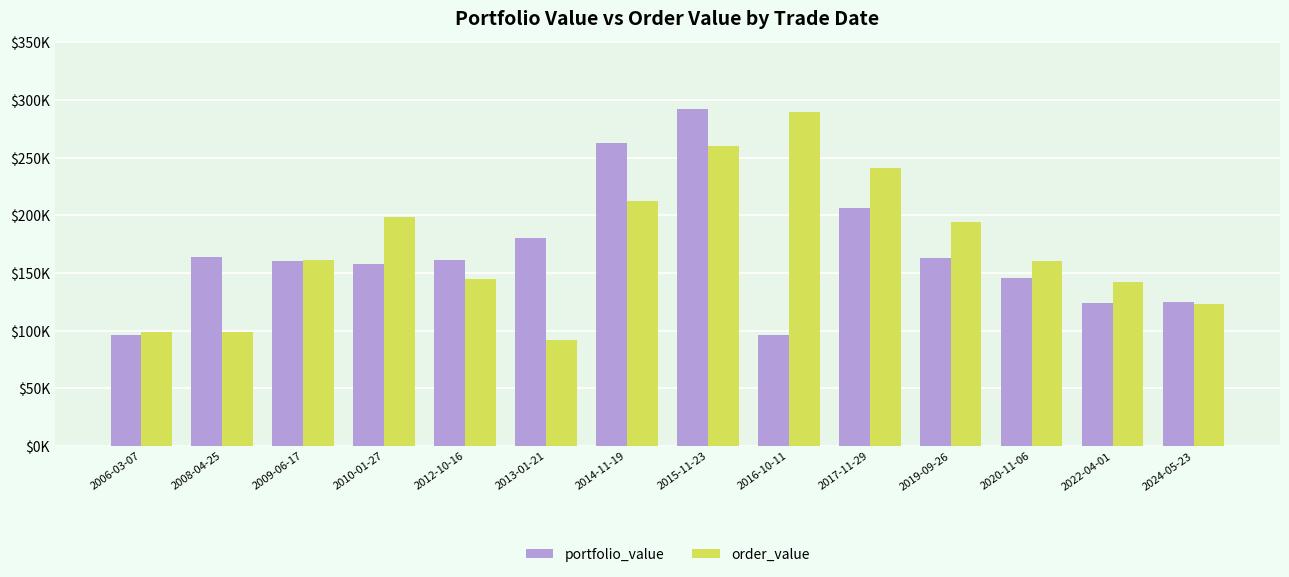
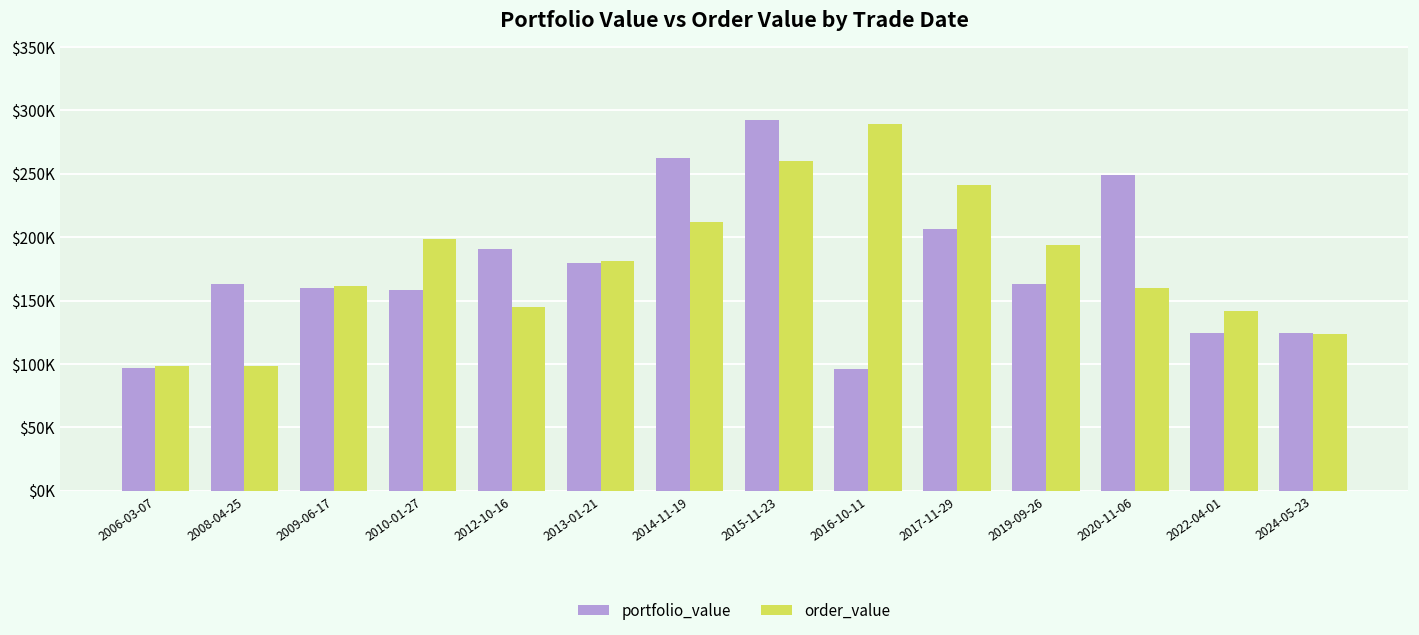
  {
    "portfolio_value": {
      "2006-03-07": "$97000",
      "2008-04-25": "$163000",
      "2009-06-17": "$160000",
      "2010-01-27": "$158000",
-     "2012-10-16": "$162000",
+     "2012-10-16": "$191000",
      "2013-01-21": "$180000",
      "2014-11-19": "$263000",
      "2015-11-23": "$293000",
      "2016-10-11": "$96000",
      "2017-11-29": "$207000",
      "2019-09-26": "$163000",
-     "2020-11-06": "$145000",
+     "2020-11-06": "$249000",
      "2022-04-01": "$124000",
      "2024-05-23": "$125000"
    },
    "order_value": {
      "2006-03-07": "$99000",
      "2008-04-25": "$99000",
      "2009-06-17": "$161000",
      "2010-01-27": "$198000",
      "2012-10-16": "$145000",
-     "2013-01-21": "$92000",
+     "2013-01-21": "$181000",
      "2014-11-19": "$212000",
      "2015-11-23": "$260000",
      "2016-10-11": "$289000",
      "2017-11-29": "$241000",
      "2019-09-26": "$194000",
      "2020-11-06": "$160000",
      "2022-04-01": "$142000",
      "2024-05-23": "$123000"
    }
  }
